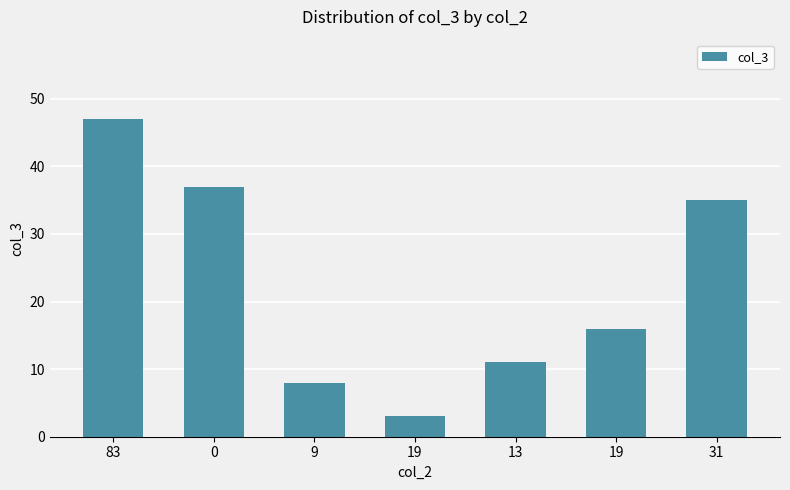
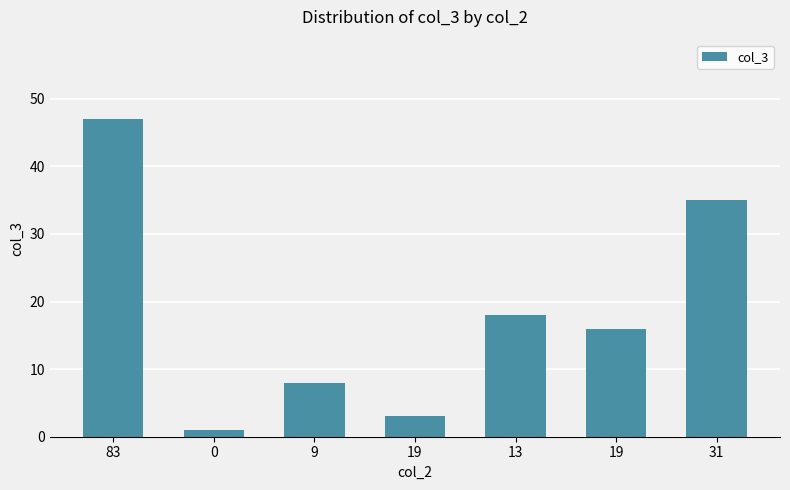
  {
    "83": 47,
-   "0": 37,
+   "0": 1,
    "9": 8,
-   "13": 11,
+   "13": 18,
    "31": 35
  }
